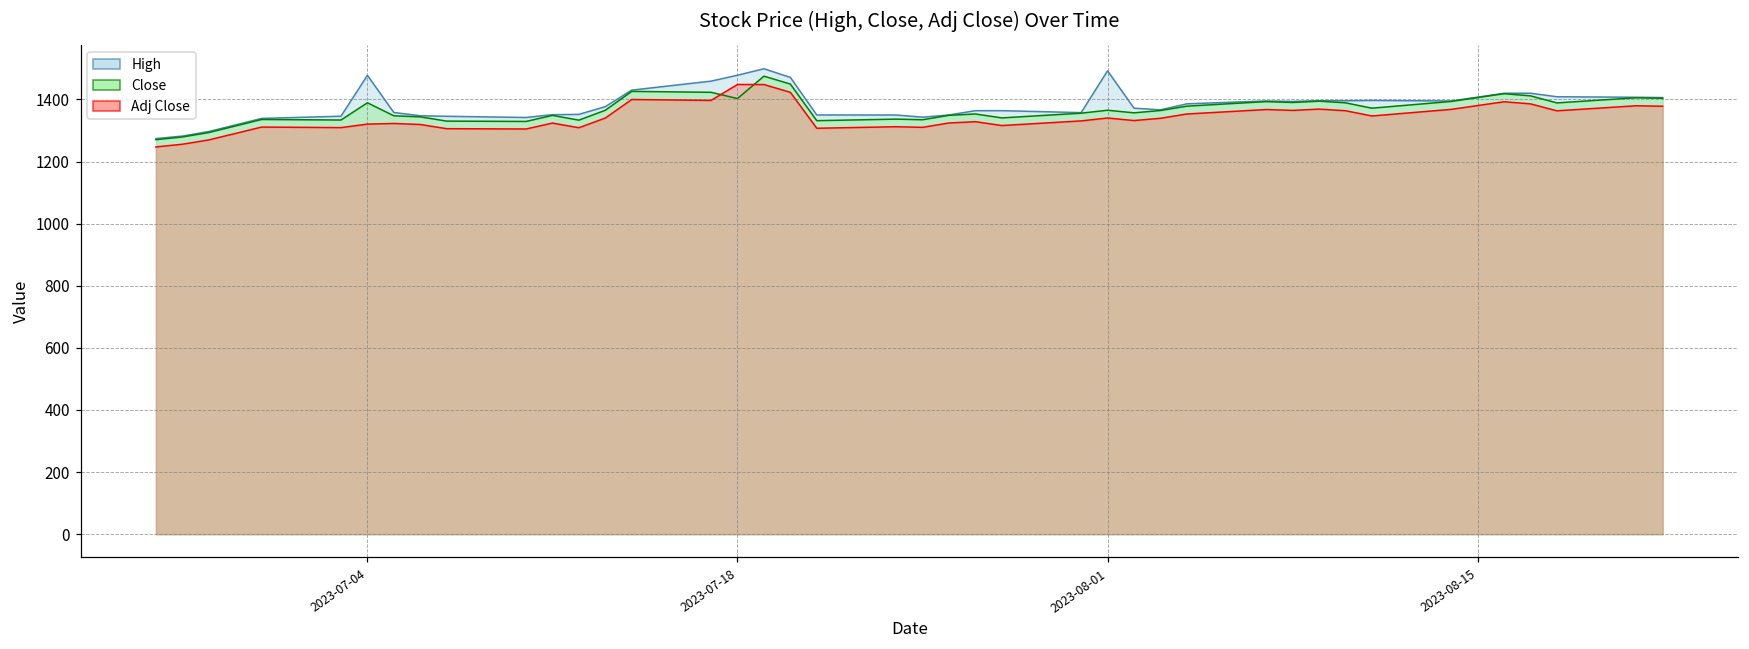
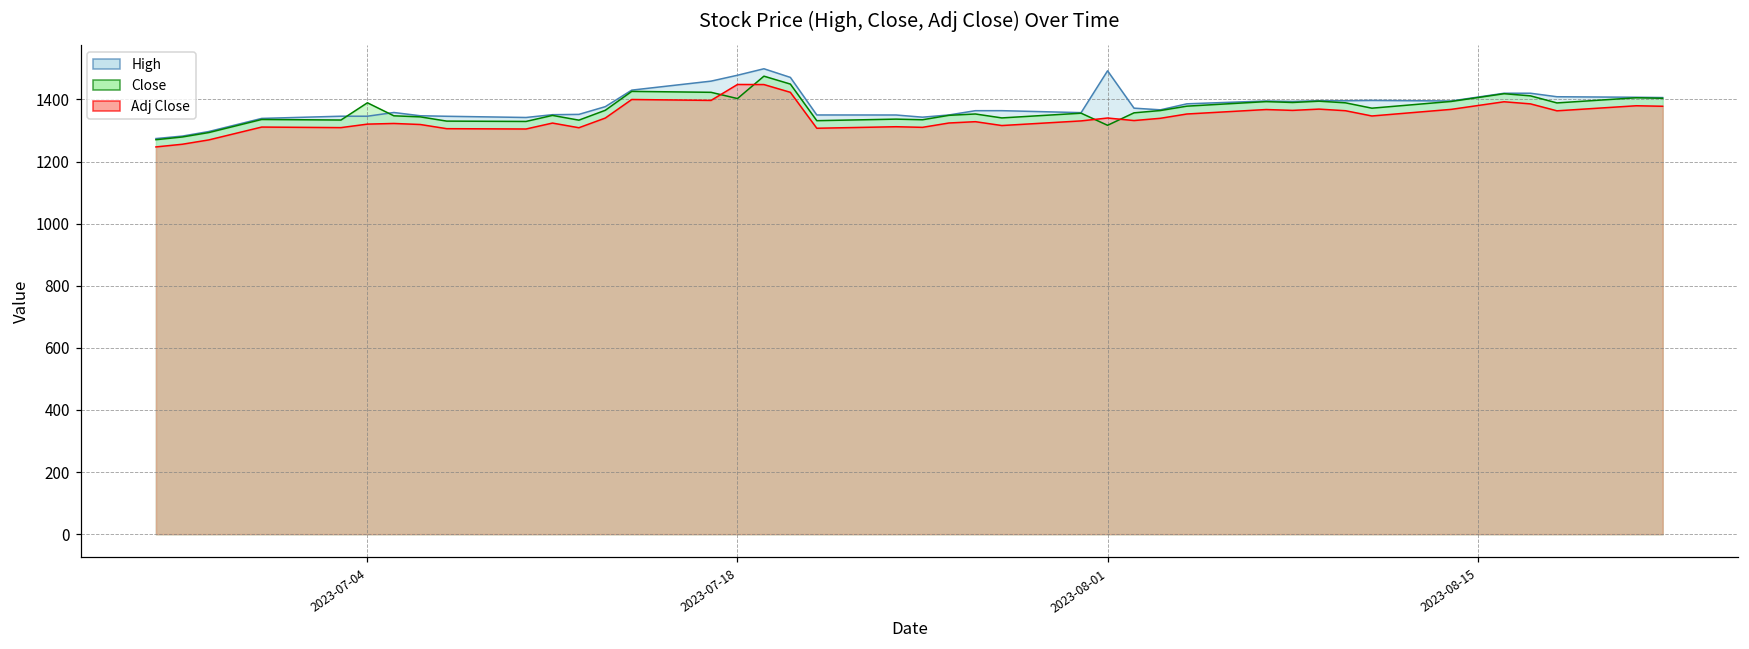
  {
    "High": {
-     "2023-07-04": 1480,
+     "2023-07-04": 1350,
      "2023-07-18": 1480,
      "2023-08-01": 1490
    },
    "Close": {
      "2023-07-04": 1390,
      "2023-07-18": 1400,
-     "2023-08-01": 1370
+     "2023-08-01": 1320
    },
    "Adj Close": {
      "2023-07-04": 1320,
      "2023-07-18": 1450,
      "2023-08-01": 1340
    }
  }
